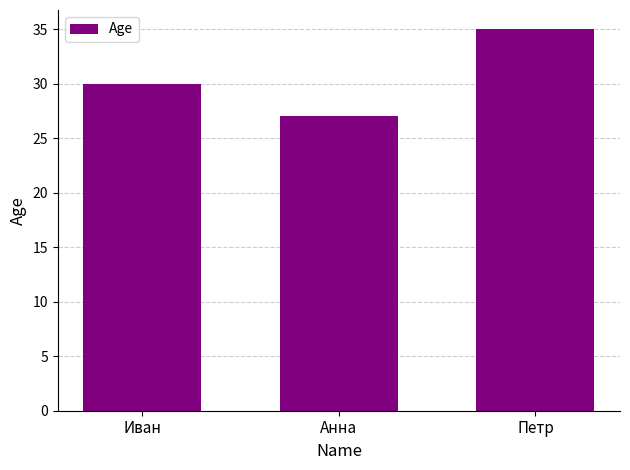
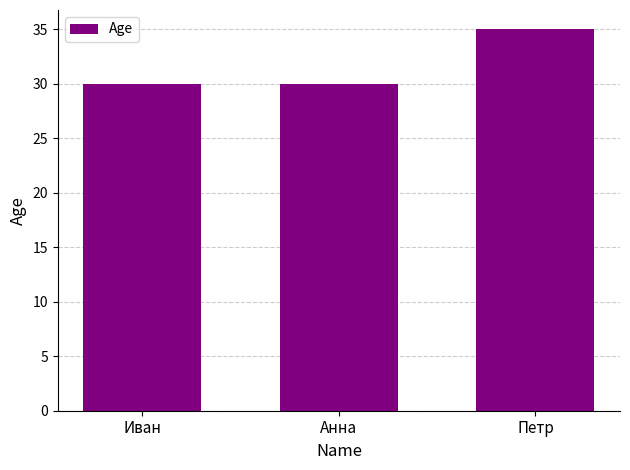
  {
    "Иван": 30,
-   "Анна": 27,
+   "Анна": 30,
    "Петр": 35
  }
